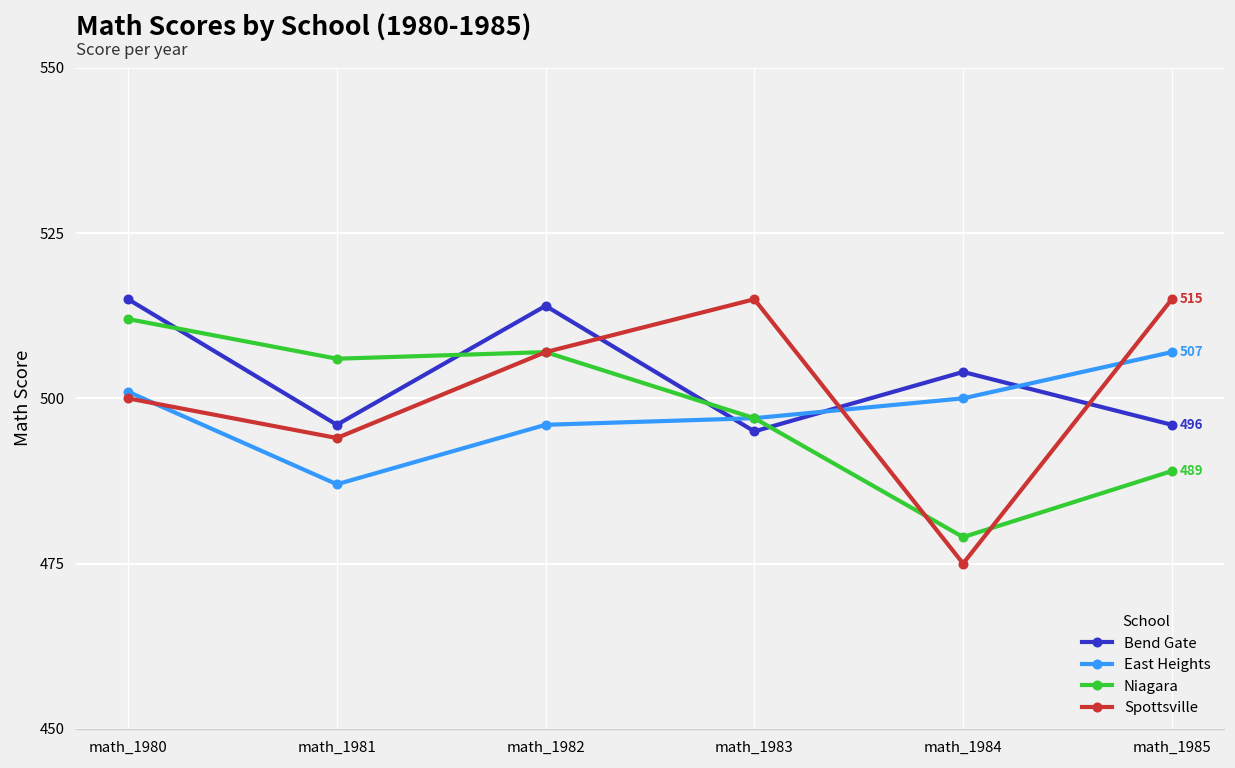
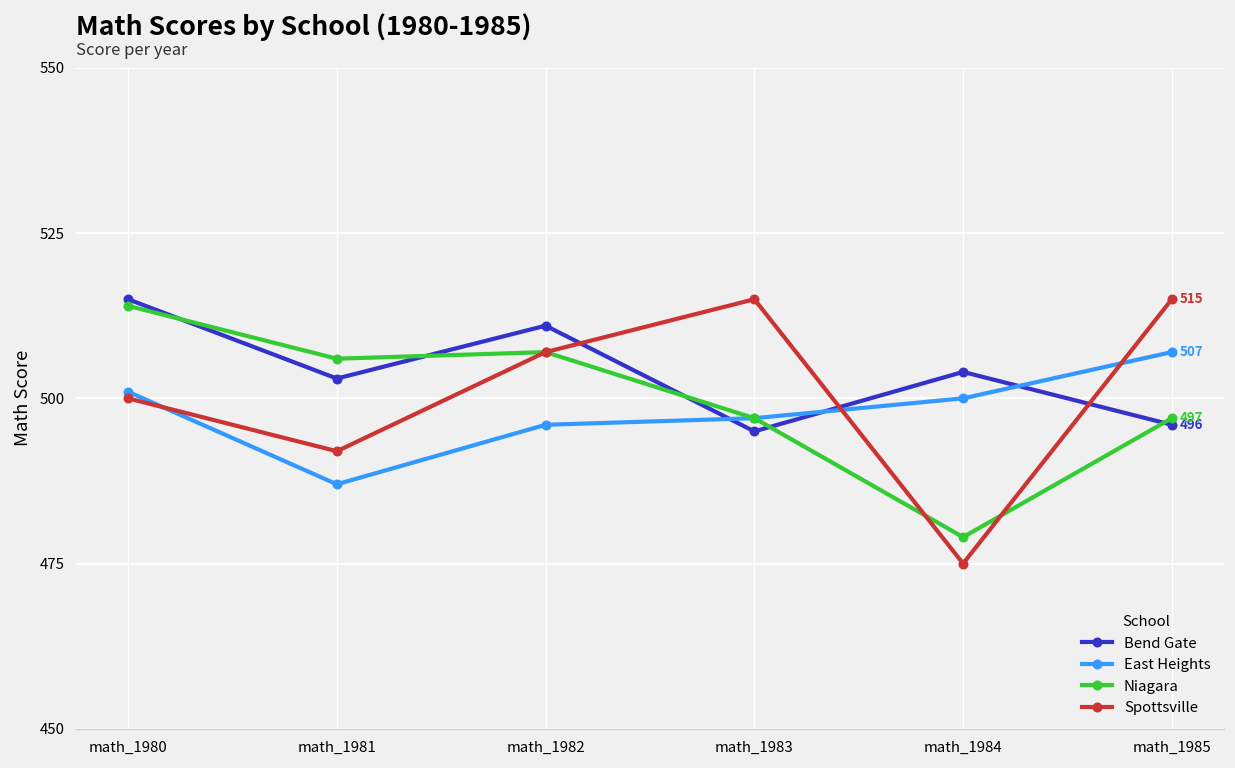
  {
    "Bend Gate": {
      "math_1980": 515,
-     "math_1981": 496,
-     "math_1982": 514,
+     "math_1981": 503,
+     "math_1982": 511,
      "math_1983": 495,
      "math_1984": 504
    },
    "East Heights": {
      "math_1985": 507
    },
    "Niagara": {
-     "math_1980": 512,
-     "math_1985": 489
+     "math_1980": 514,
+     "math_1985": 497
    },
    "Spottsville": {
      "math_1980": 500,
-     "math_1981": 494,
+     "math_1981": 492,
      "math_1983": 515,
      "math_1984": 475
    }
  }
